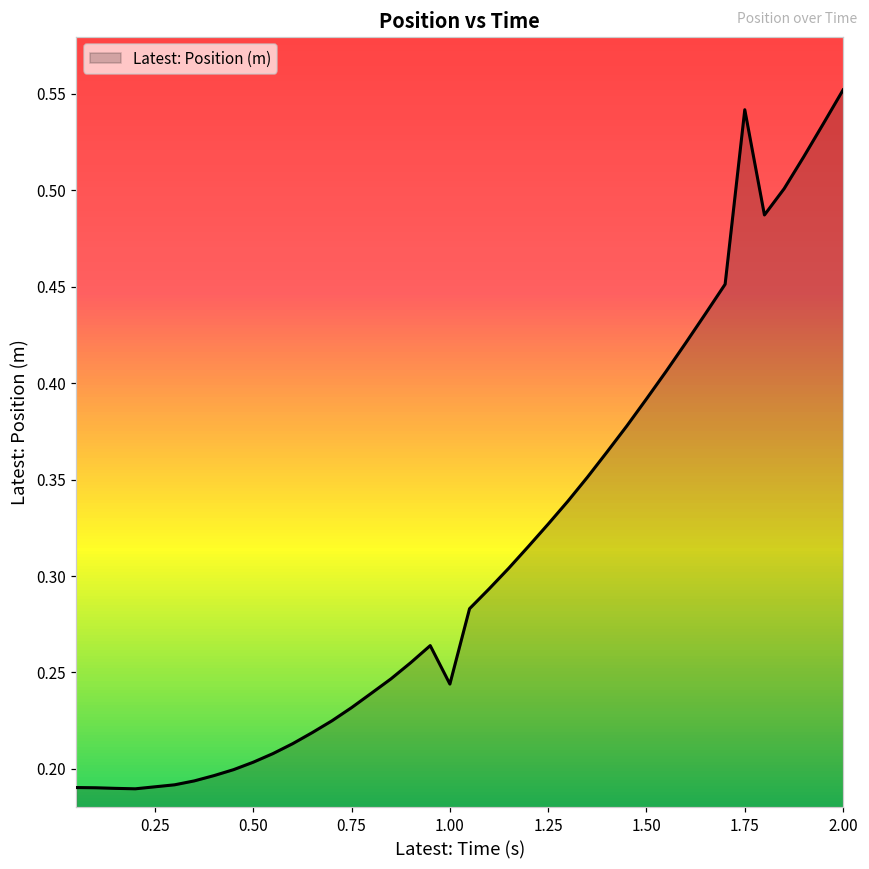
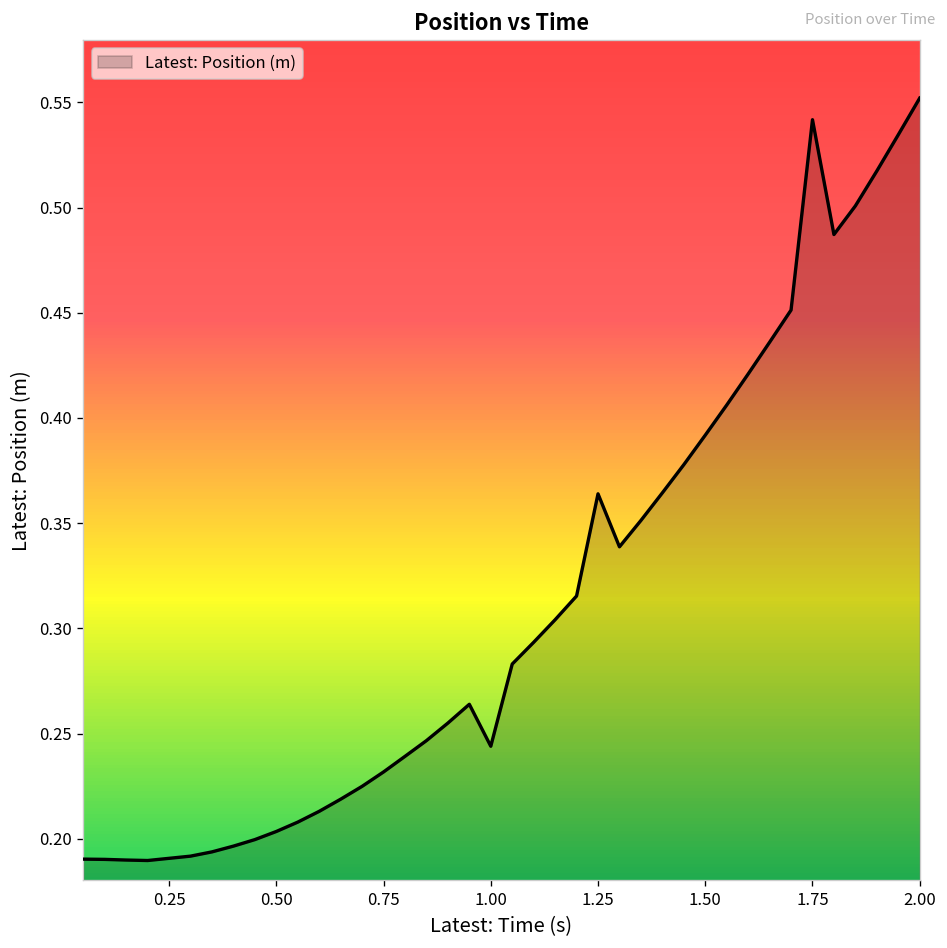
  {
    "0.25": 0.191,
    "0.50": 0.203,
    "0.75": 0.232,
    "1.00": 0.244,
-   "1.25": 0.327,
+   "1.25": 0.364,
    "1.50": 0.392,
    "1.75": 0.542,
    "2.00": 0.552
  }
